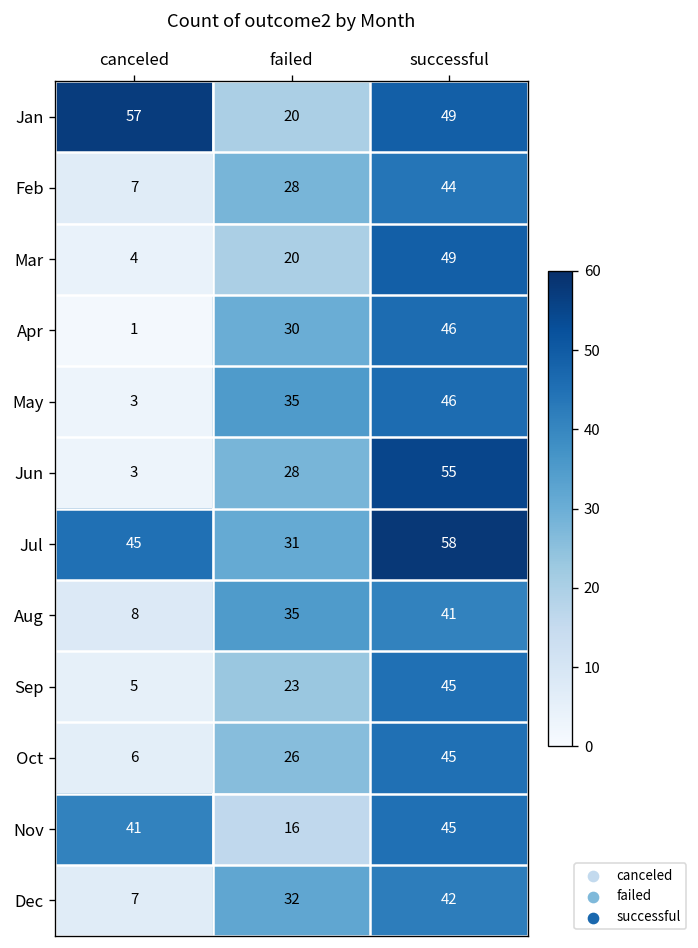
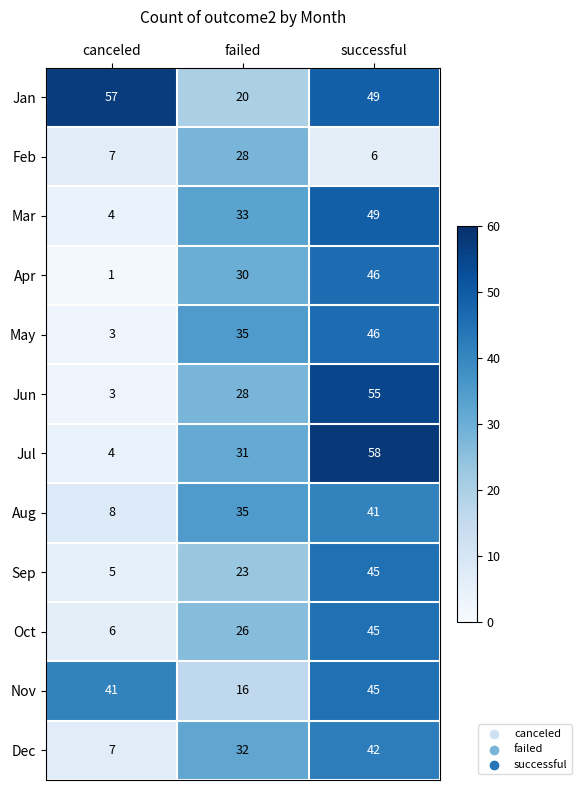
  {
    "Jan": {
      "canceled": 57,
      "failed": 20,
      "successful": 49
    },
    "Feb": {
      "canceled": 7,
      "failed": 28,
-     "successful": 44
+     "successful": 6
    },
    "Mar": {
      "canceled": 4,
-     "failed": 20,
+     "failed": 33,
      "successful": 49
    },
    "Apr": {
      "canceled": 1,
      "failed": 30,
      "successful": 46
    },
    "May": {
      "canceled": 3,
      "failed": 35,
      "successful": 46
    },
    "Jun": {
      "canceled": 3,
      "failed": 28,
      "successful": 55
    },
    "Jul": {
-     "canceled": 45,
+     "canceled": 4,
      "failed": 31,
      "successful": 58
    },
    "Aug": {
      "canceled": 8,
      "failed": 35,
      "successful": 41
    },
    "Sep": {
      "canceled": 5,
      "failed": 23,
      "successful": 45
    },
    "Oct": {
      "canceled": 6,
      "failed": 26,
      "successful": 45
    },
    "Nov": {
      "canceled": 41,
      "failed": 16,
      "successful": 45
    },
    "Dec": {
      "canceled": 7,
      "failed": 32,
      "successful": 42
    }
  }
